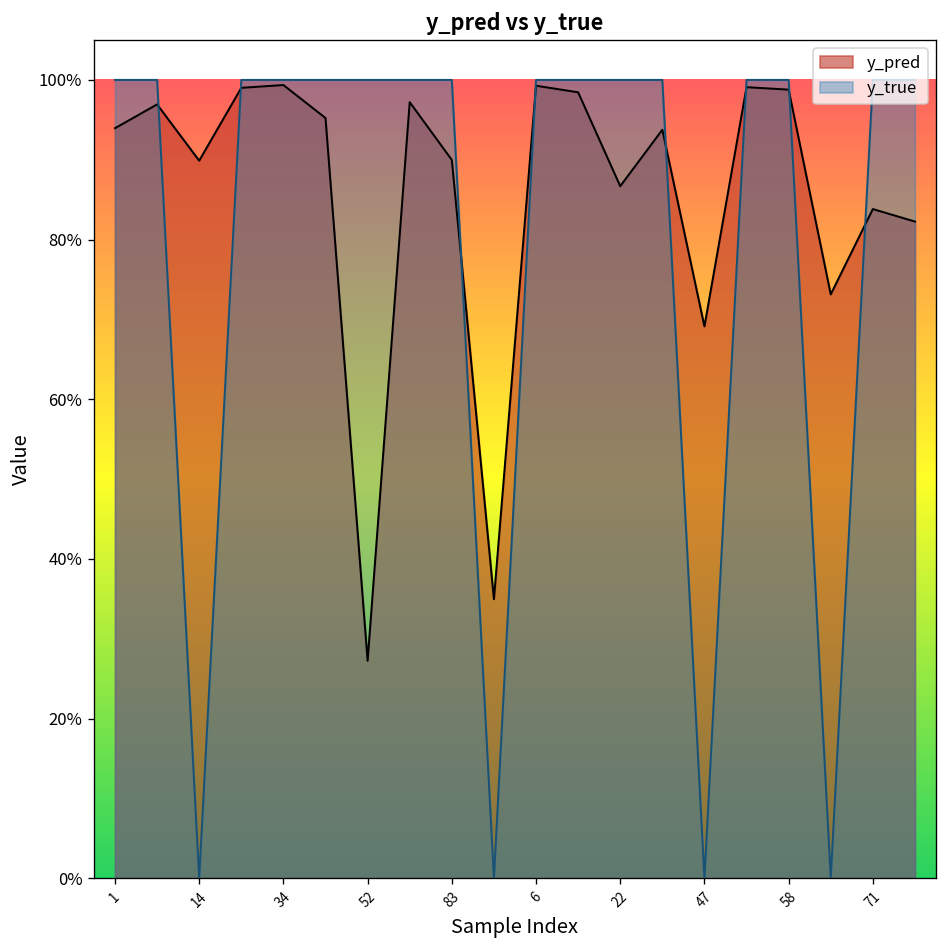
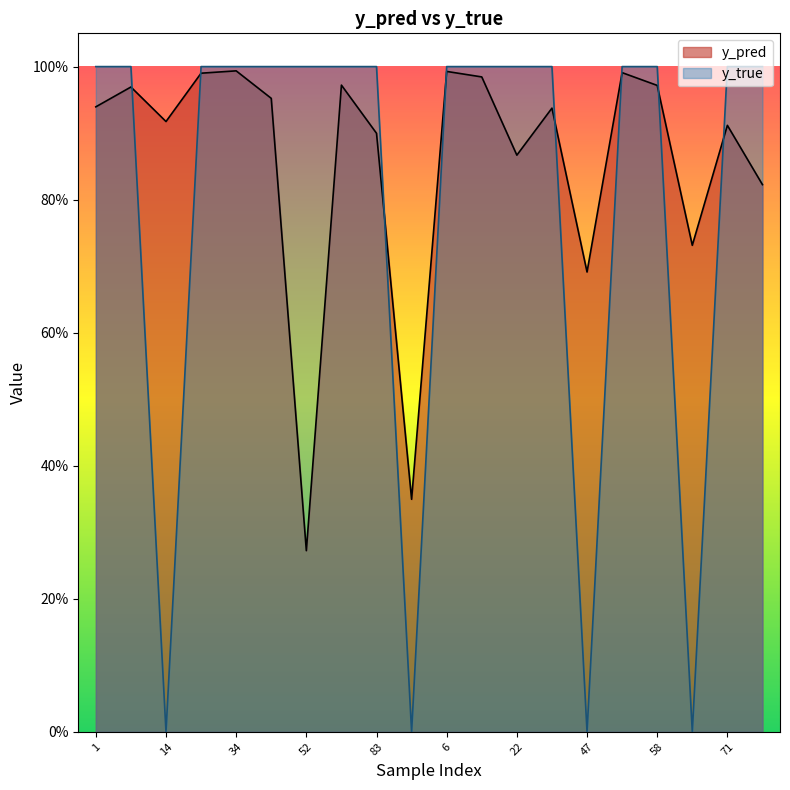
  {
    "y_pred": {
-     "14": "90%",
+     "14": "92%",
      "34": "99%",
      "52": "27%",
      "83": "90%",
      "6": "99%",
      "22": "87%",
      "47": "69%",
-     "58": "99%",
-     "71": "84%"
+     "58": "97%",
+     "71": "91%"
    },
    "y_true": {
      "14": "0%",
      "34": "100%",
      "52": "100%",
      "83": "100%",
      "6": "100%",
      "22": "100%",
      "47": "0%",
      "58": "100%"
    }
  }
